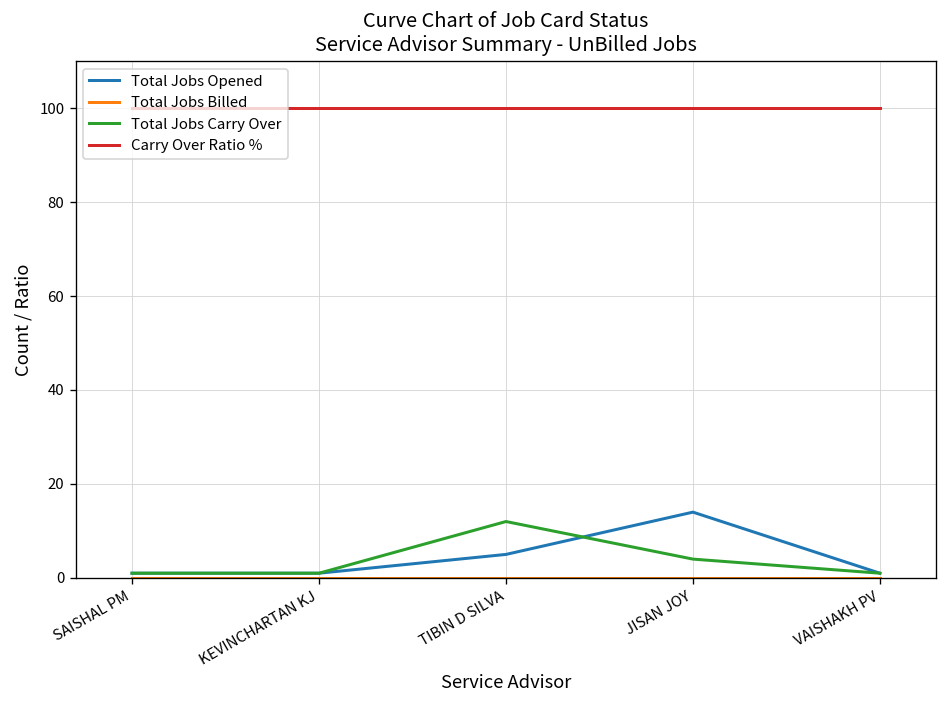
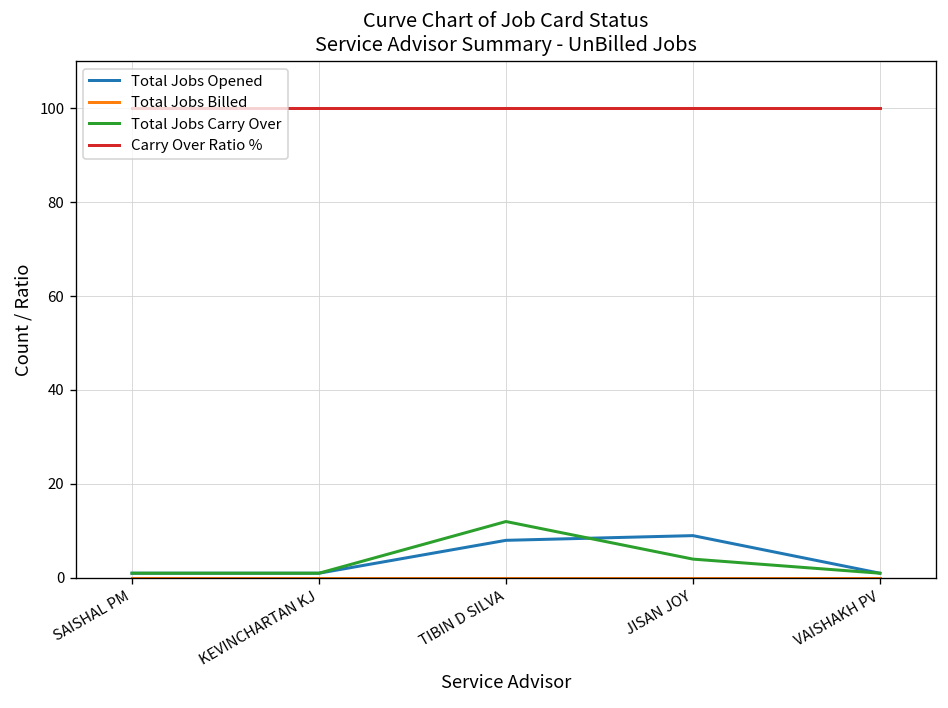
  {
    "Total Jobs Opened": {
-     "TIBIN D SILVA": 5,
-     "JISAN JOY": 14
+     "TIBIN D SILVA": 8,
+     "JISAN JOY": 9
    },
    "Total Jobs Billed": {
      "SAISHAL PM": 0,
      "KEVINCHARTAN KJ": 0,
      "TIBIN D SILVA": 0,
      "JISAN JOY": 0,
      "VAISHAKH PV": 0
    },
    "Total Jobs Carry Over": {
      "TIBIN D SILVA": 12,
      "JISAN JOY": 4
    },
    "Carry Over Ratio %": {
      "KEVINCHARTAN KJ": 100,
      "TIBIN D SILVA": 100,
      "JISAN JOY": 100,
      "VAISHAKH PV": 100
    }
  }
